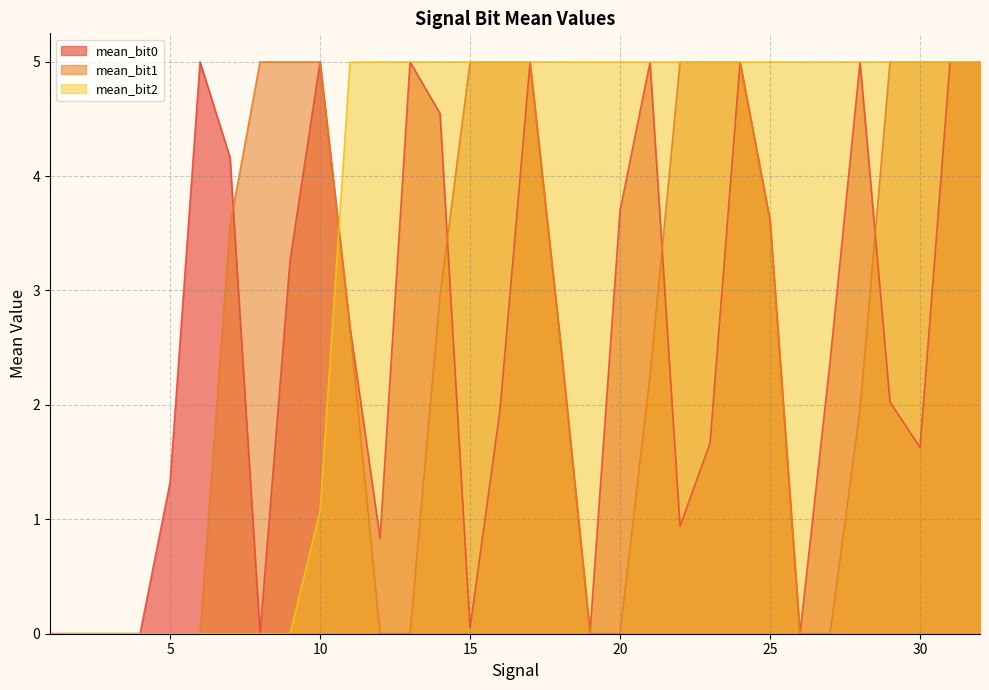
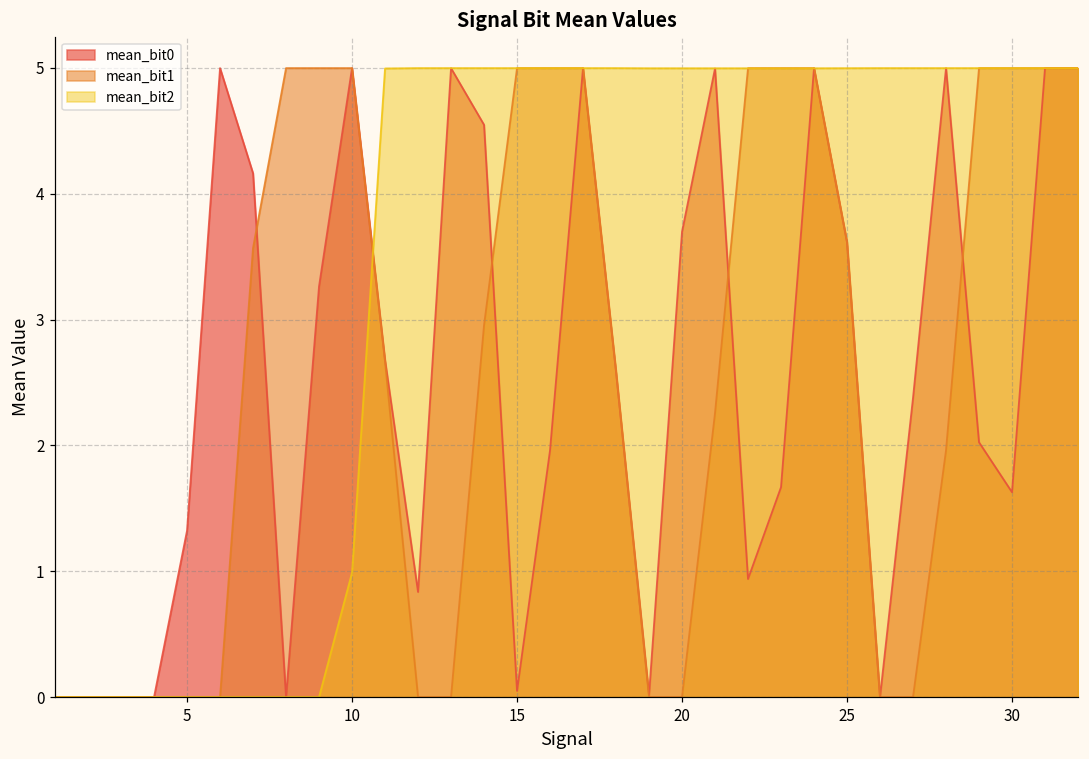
  {
    "mean_bit2": {
-     "10": 1.07,
+     "10": 0.99,
      "20": 5.00,
      "25": 5.00
    }
  }
